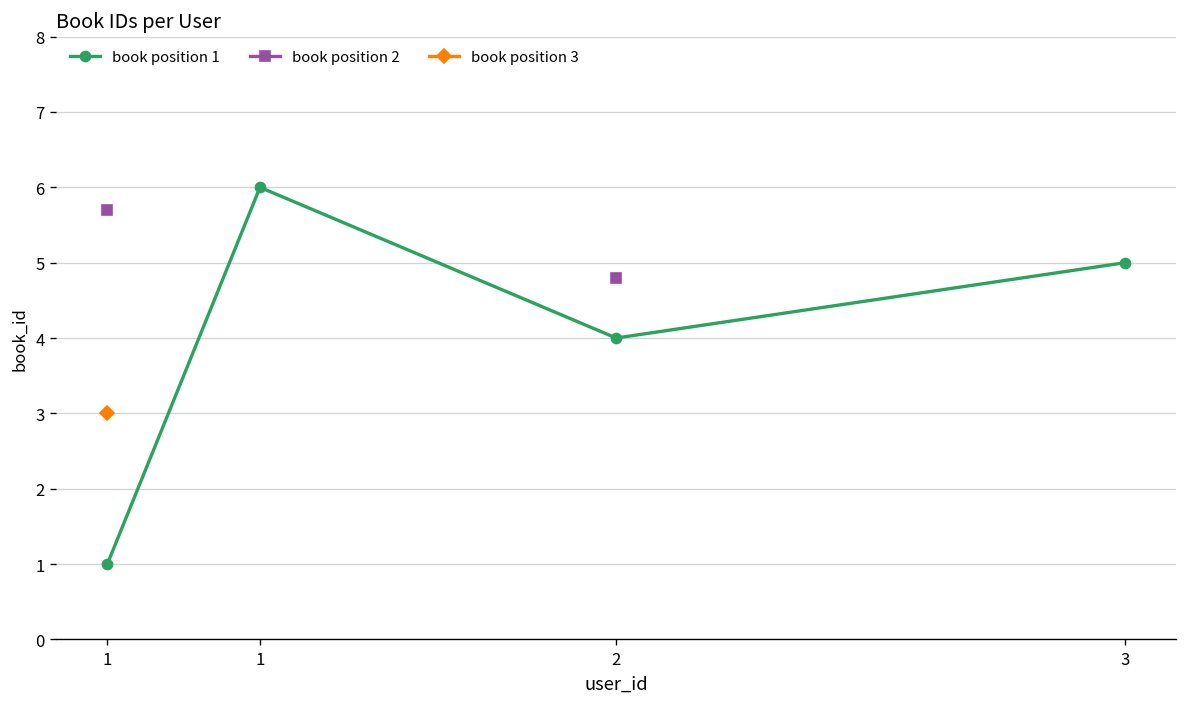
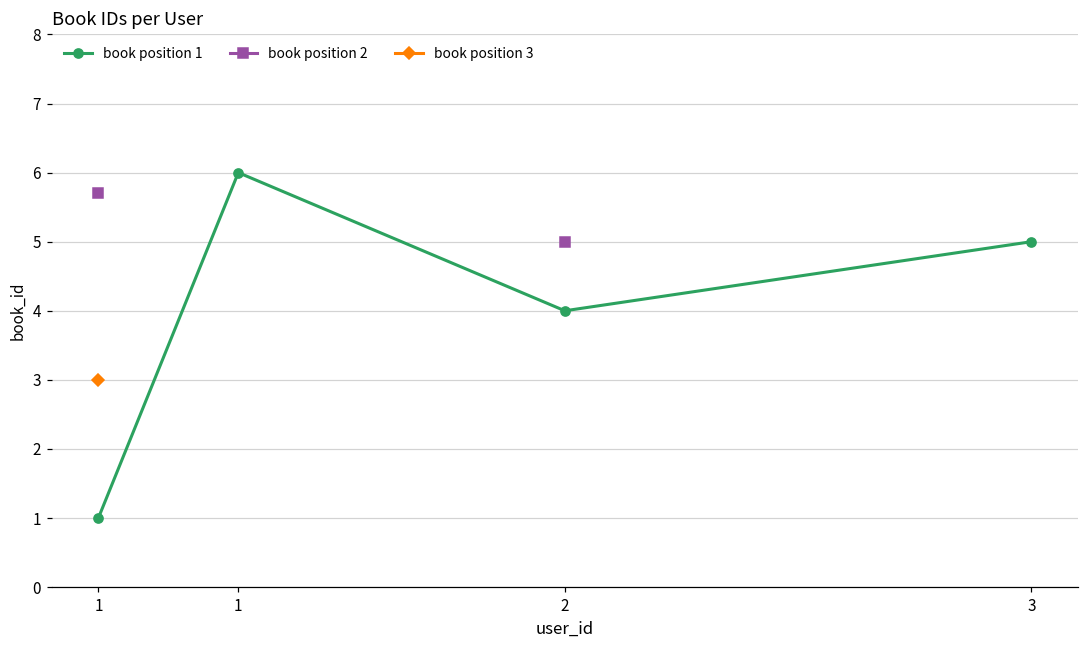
  {
    "book position 1": {
      "2": 4.0,
      "3": 5.0
    },
    "book position 2": {
      "1": 5.7,
-     "2": 4.8
+     "2": 5.0
    },
    "book position 3": {
      "1": 3.0
    }
  }
